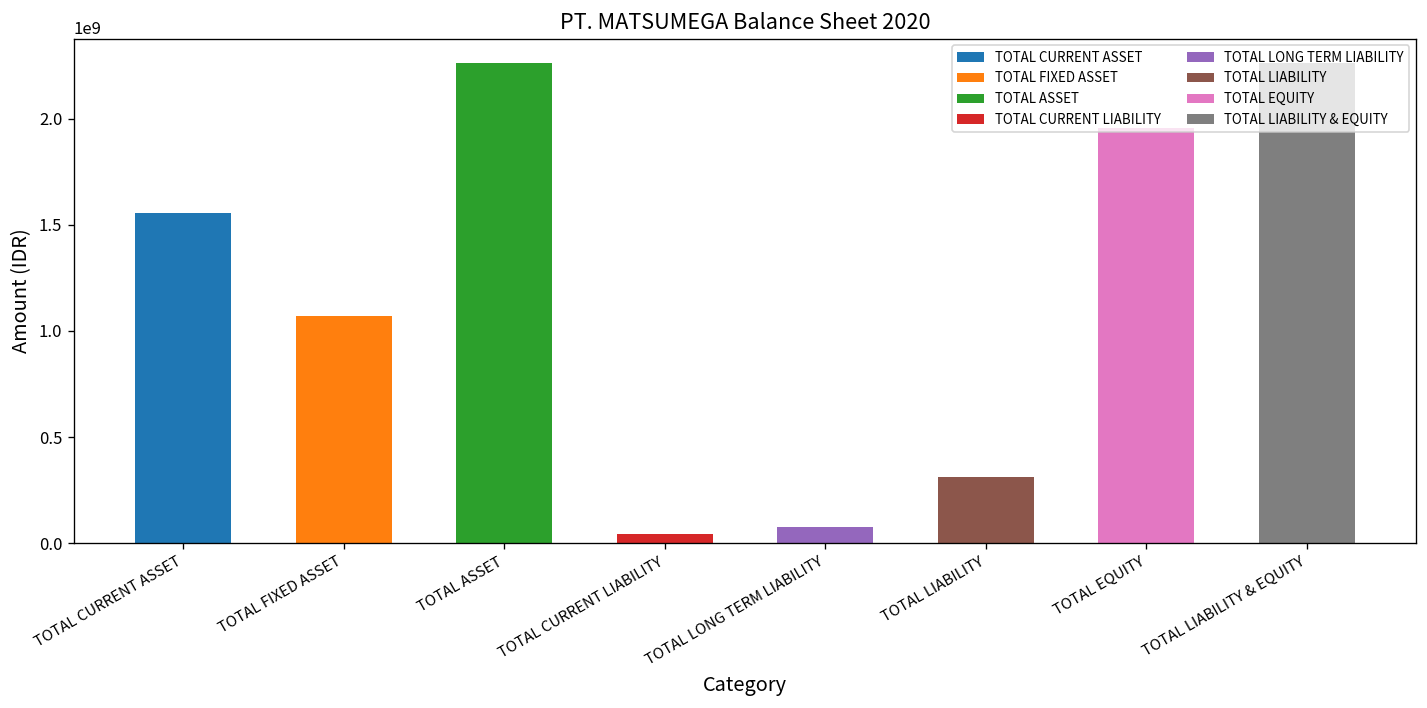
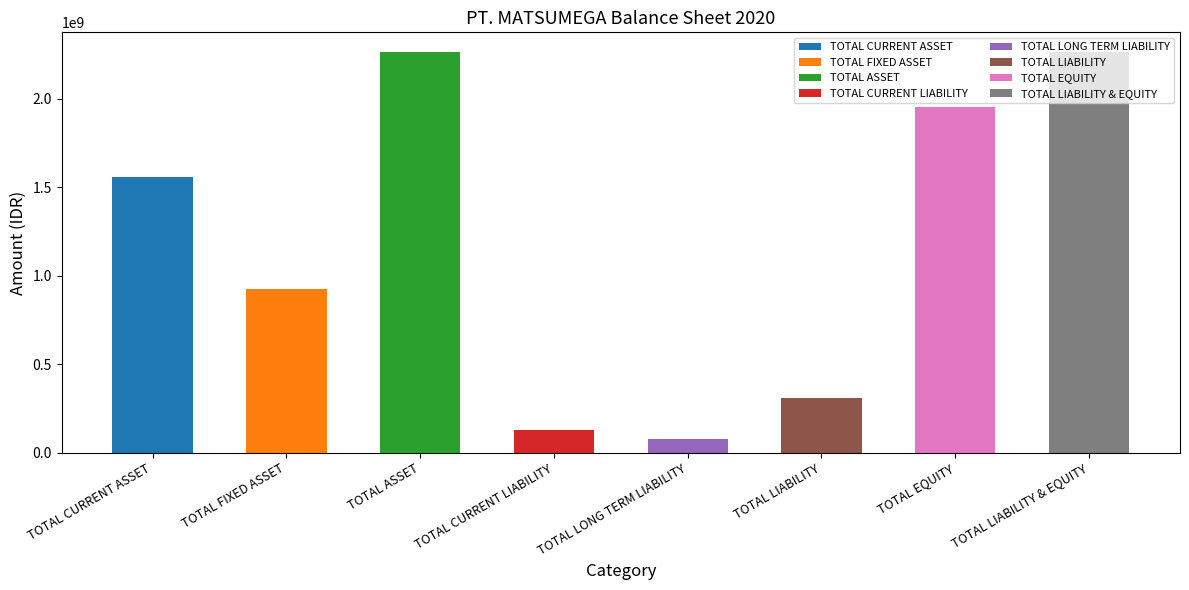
  {
    "TOTAL CURRENT ASSET": 1560000000,
-   "TOTAL FIXED ASSET": 1070000000,
+   "TOTAL FIXED ASSET": 920000000,
    "TOTAL ASSET": 2260000000,
-   "TOTAL CURRENT LIABILITY": 40000000,
+   "TOTAL CURRENT LIABILITY": 130000000,
    "TOTAL LONG TERM LIABILITY": 70000000,
    "TOTAL LIABILITY": 310000000,
    "TOTAL EQUITY": 1950000000
  }
